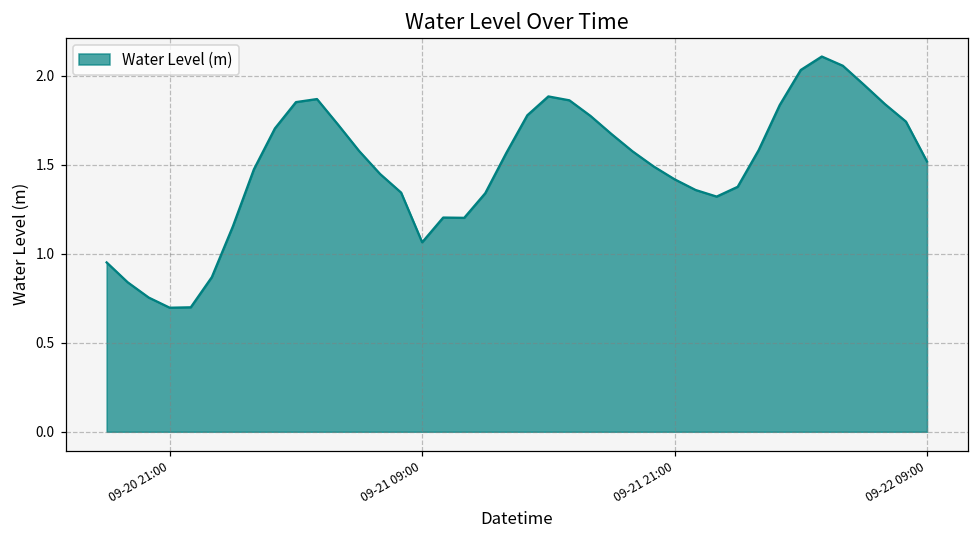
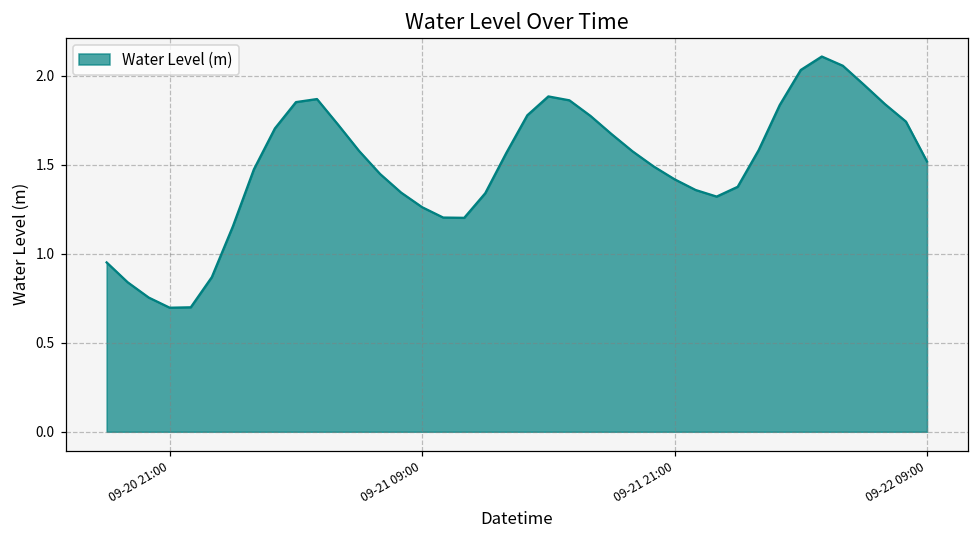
  {
    "09-20 21:00": 0.70,
-   "09-21 09:00": 1.06,
+   "09-21 09:00": 1.26,
    "09-21 21:00": 1.42,
    "09-22 09:00": 1.52
  }
